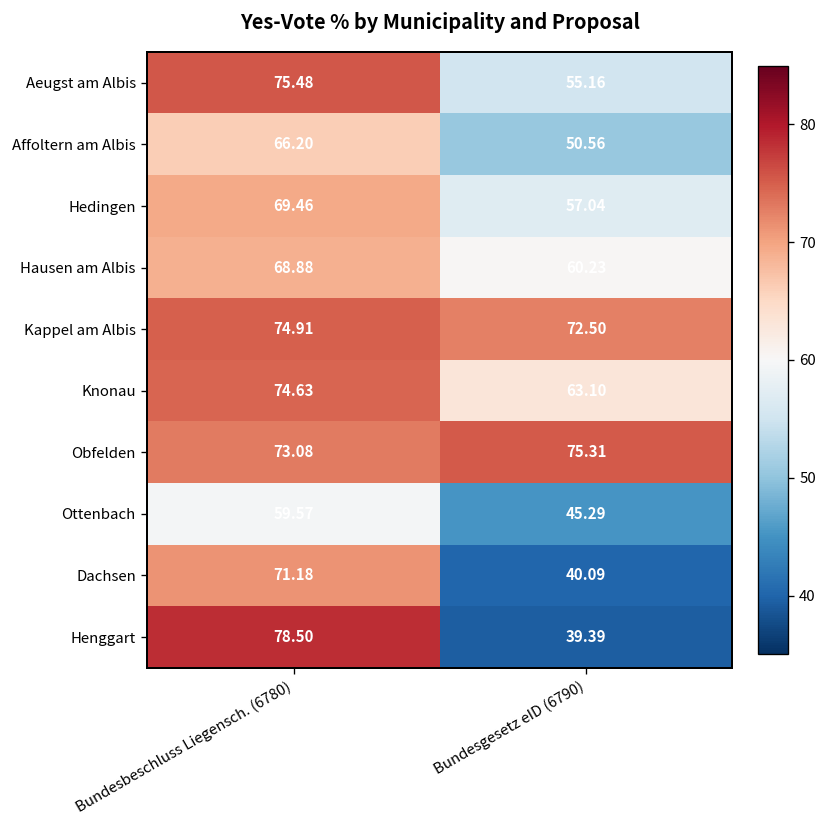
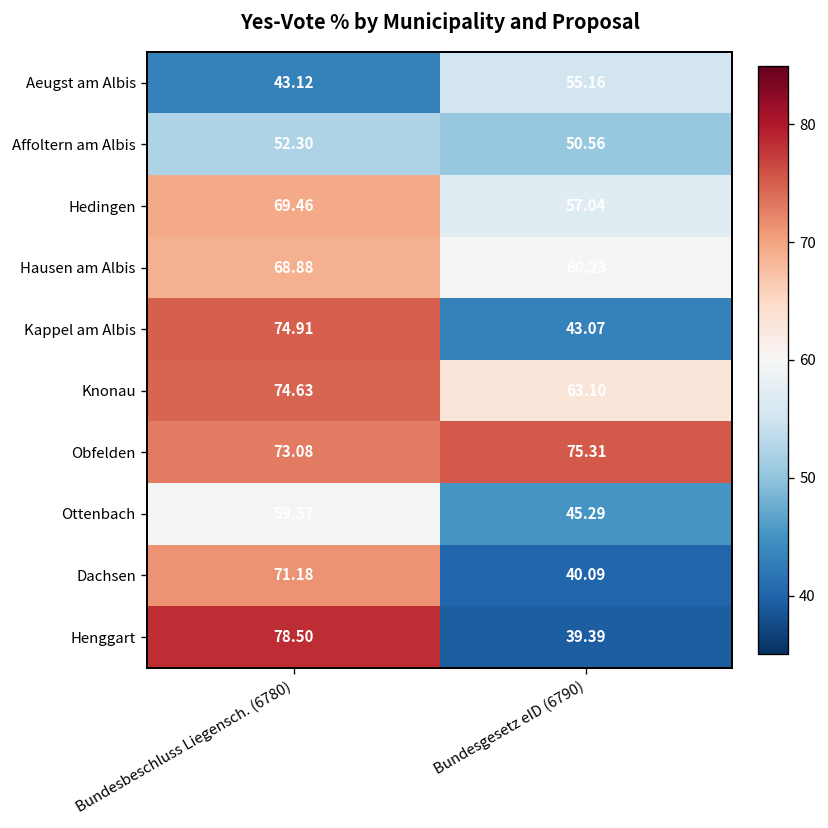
  {
    "Aeugst am Albis": {
-     "Bundesbeschluss Liegensch. (6780)": 75.48
+     "Bundesbeschluss Liegensch. (6780)": 43.12
    },
    "Affoltern am Albis": {
-     "Bundesbeschluss Liegensch. (6780)": 66.20,
+     "Bundesbeschluss Liegensch. (6780)": 52.30,
      "Bundesgesetz eID (6790)": 50.56
    },
    "Hedingen": {
      "Bundesbeschluss Liegensch. (6780)": 69.46
    },
    "Hausen am Albis": {
      "Bundesbeschluss Liegensch. (6780)": 68.88
    },
    "Kappel am Albis": {
      "Bundesbeschluss Liegensch. (6780)": 74.91,
-     "Bundesgesetz eID (6790)": 72.50
+     "Bundesgesetz eID (6790)": 43.07
    },
    "Knonau": {
      "Bundesbeschluss Liegensch. (6780)": 74.63
    },
    "Obfelden": {
      "Bundesbeschluss Liegensch. (6780)": 73.08,
      "Bundesgesetz eID (6790)": 75.31
    },
    "Ottenbach": {
      "Bundesgesetz eID (6790)": 45.29
    },
    "Dachsen": {
      "Bundesbeschluss Liegensch. (6780)": 71.18,
      "Bundesgesetz eID (6790)": 40.09
    },
    "Henggart": {
      "Bundesbeschluss Liegensch. (6780)": 78.50,
      "Bundesgesetz eID (6790)": 39.39
    }
  }
